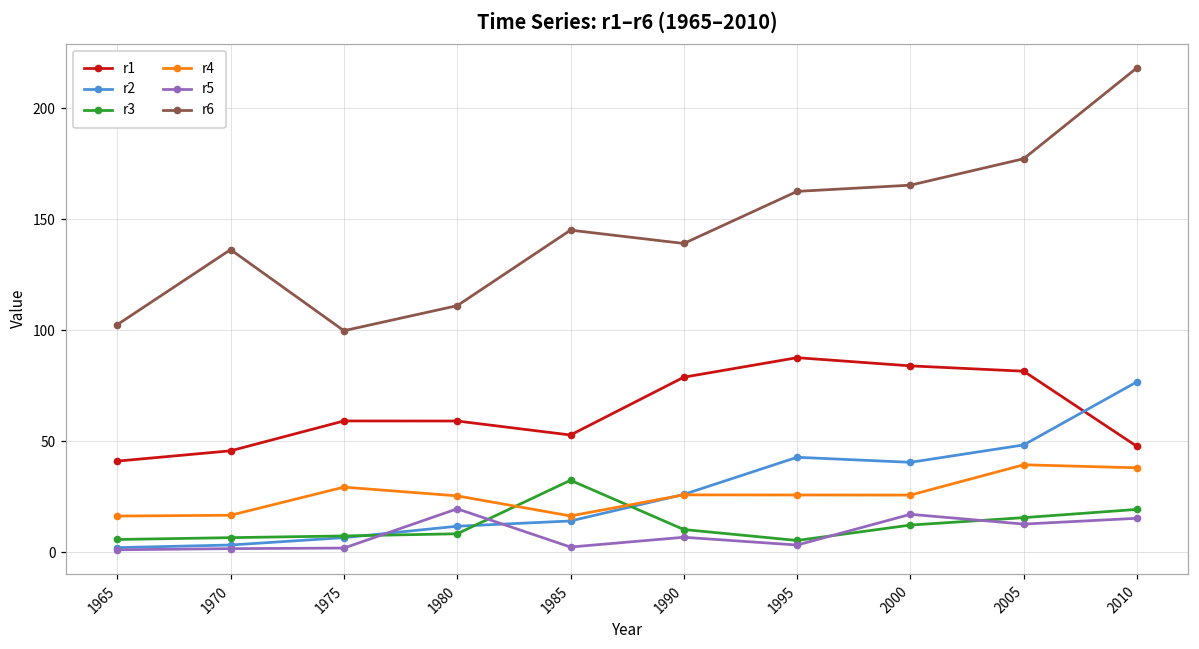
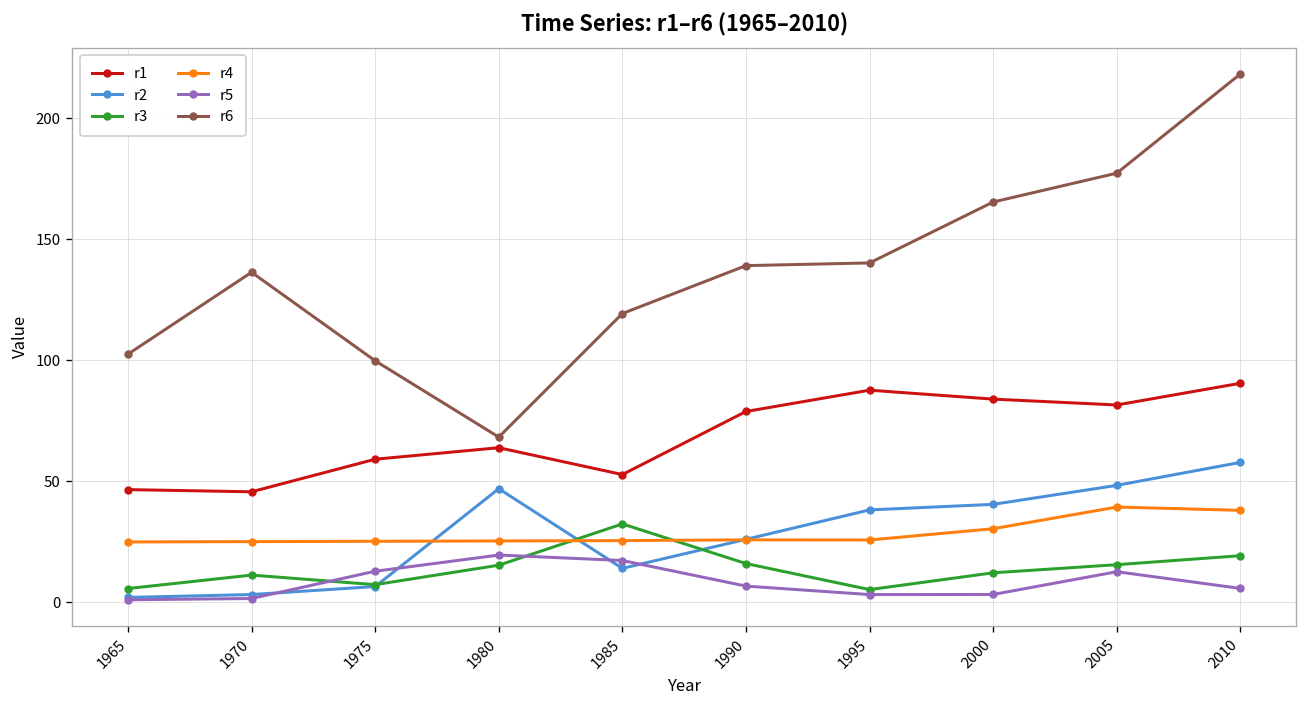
  {
    "r1": {
-     "1965": 41,
+     "1965": 47,
      "1970": 46,
      "1975": 59,
-     "1980": 59,
+     "1980": 64,
      "1985": 53,
      "1990": 79,
      "1995": 88,
      "2000": 84,
      "2005": 82,
-     "2010": 48
+     "2010": 91
    },
    "r2": {
      "1970": 3,
-     "1980": 12,
+     "1980": 47,
      "1985": 14,
-     "1995": 43,
+     "1995": 38,
      "2000": 40,
      "2005": 48,
-     "2010": 77
+     "2010": 58
    },
    "r3": {
      "1965": 6,
-     "1970": 6,
-     "1980": 8,
+     "1970": 11,
+     "1980": 15,
      "1985": 32,
-     "1990": 10,
+     "1990": 16,
      "1995": 5,
      "2000": 12,
      "2005": 16,
      "2010": 19
    },
    "r4": {
-     "1965": 16,
-     "1970": 17,
-     "1975": 29,
+     "1965": 25,
+     "1970": 25,
+     "1975": 25,
      "1980": 25,
-     "1985": 16,
+     "1985": 25,
      "1995": 26,
-     "2000": 26,
+     "2000": 30,
      "2005": 39,
      "2010": 38
    },
    "r5": {
      "1970": 2,
-     "1975": 2,
+     "1975": 13,
      "1980": 19,
-     "1985": 2,
+     "1985": 17,
      "1990": 7,
      "1995": 3,
-     "2000": 17,
+     "2000": 3,
      "2005": 13,
-     "2010": 15
+     "2010": 6
    },
    "r6": {
      "1965": 103,
      "1970": 136,
      "1975": 100,
-     "1980": 111,
-     "1985": 145,
+     "1980": 68,
+     "1985": 119,
      "1990": 139,
-     "1995": 163,
+     "1995": 140,
      "2000": 165,
      "2005": 177,
      "2010": 218
    }
  }
